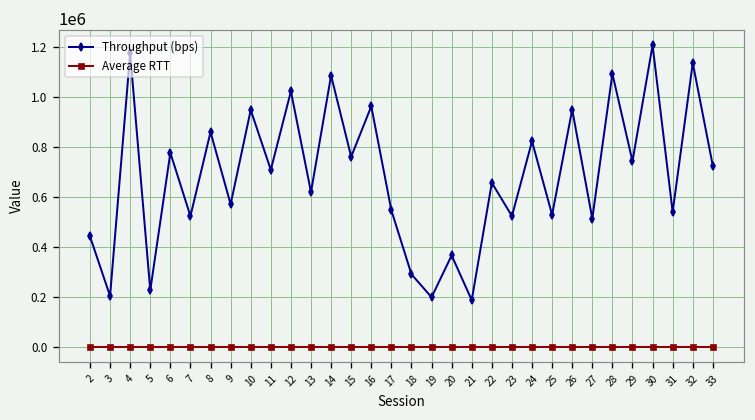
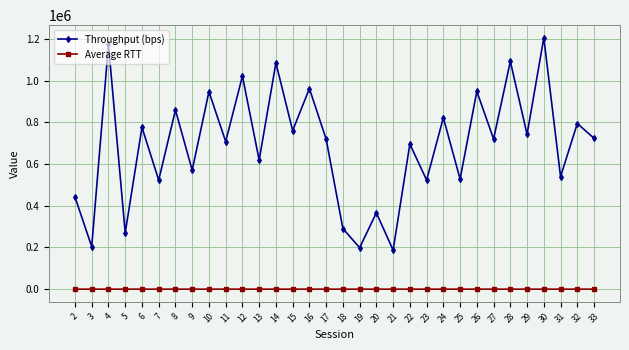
  {
    "Throughput (bps)": {
      "2": 440000,
      "3": 200000,
-     "5": 230000,
+     "5": 270000,
      "6": 780000,
      "7": 520000,
      "8": 860000,
      "9": 570000,
      "10": 950000,
      "11": 710000,
      "12": 1020000,
      "13": 620000,
      "14": 1080000,
      "15": 760000,
      "16": 960000,
-     "17": 550000,
+     "17": 720000,
      "18": 290000,
      "19": 200000,
      "20": 370000,
      "21": 190000,
-     "22": 660000,
+     "22": 700000,
      "23": 520000,
      "24": 820000,
      "25": 530000,
      "26": 950000,
-     "27": 510000,
+     "27": 720000,
      "28": 1090000,
      "29": 740000,
      "30": 1210000,
      "31": 540000,
-     "32": 1140000,
+     "32": 790000,
      "33": 720000
    },
    "Average RTT": {
      "2": 0,
      "3": 0,
      "4": 0,
      "5": 0,
      "6": 0,
      "7": 0,
      "8": 0,
      "9": 0,
      "10": 0,
      "11": 0,
      "12": 0,
      "13": 0,
      "14": 0,
      "15": 0,
      "16": 0,
      "17": 0,
      "18": 0,
      "19": 0,
      "20": 0,
      "21": 0,
      "22": 0,
      "23": 0,
      "24": 0,
      "25": 0,
      "26": 0,
      "27": 0,
      "28": 0,
      "29": 0,
      "30": 0,
      "31": 0,
      "32": 0,
      "33": 0
    }
  }
